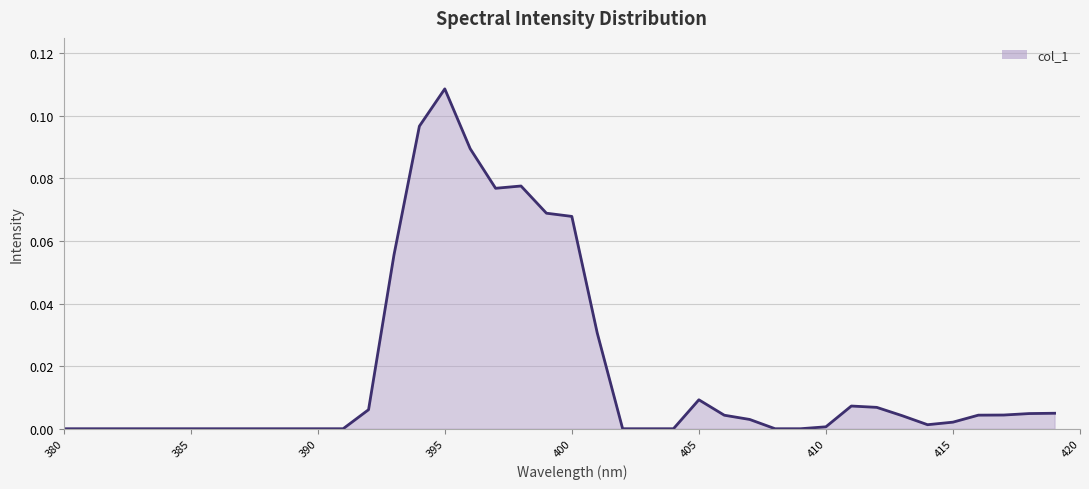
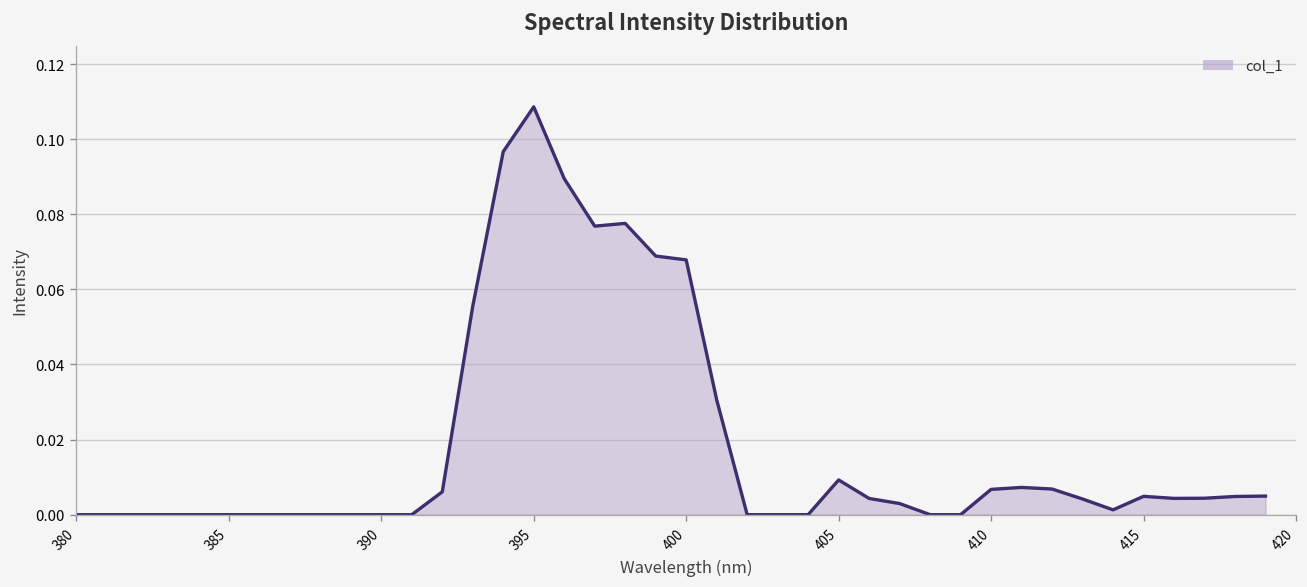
  {
    "380": 0.000,
    "385": 0.000,
    "390": 0.000,
    "395": 0.109,
    "400": 0.068,
    "405": 0.009,
-   "410": 0.001,
-   "415": 0.002
+   "410": 0.007,
+   "415": 0.005
  }
